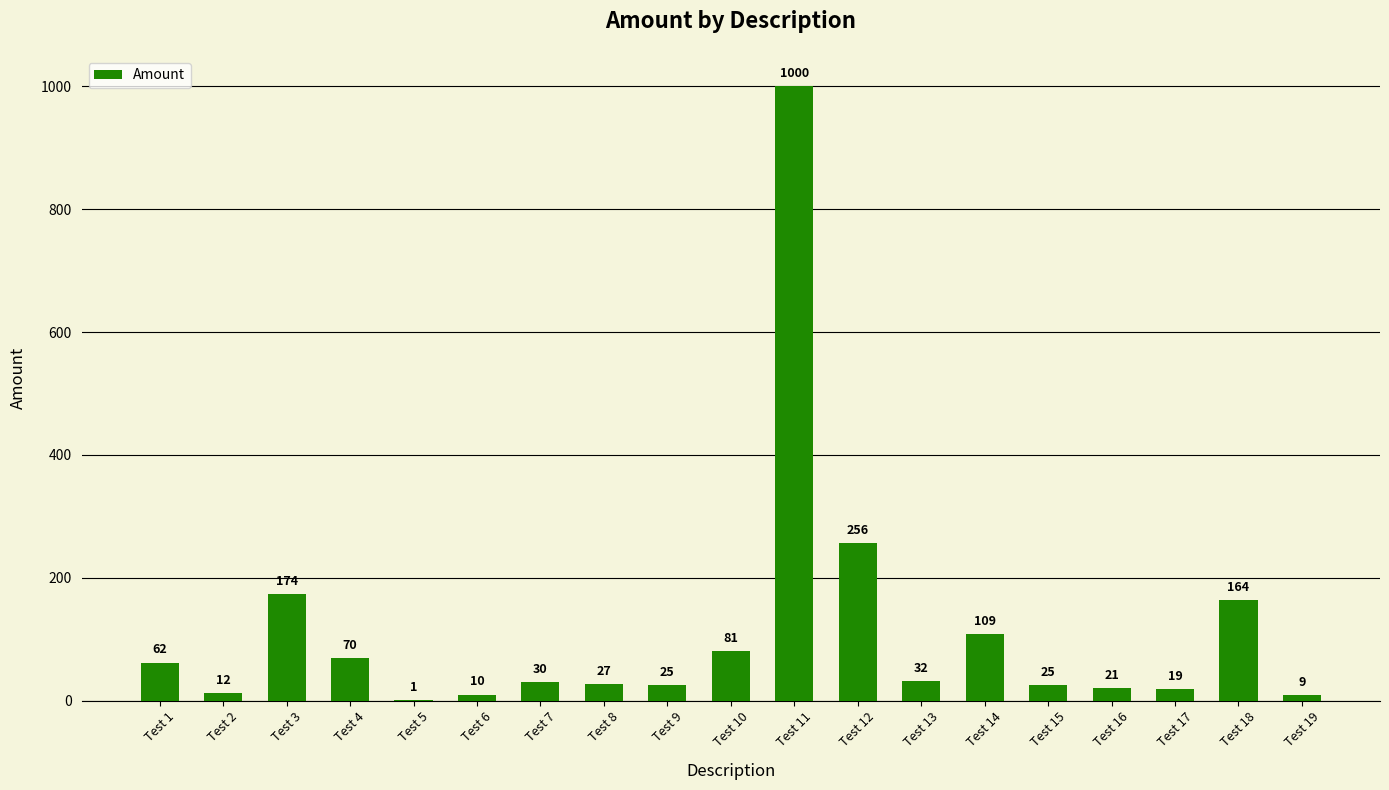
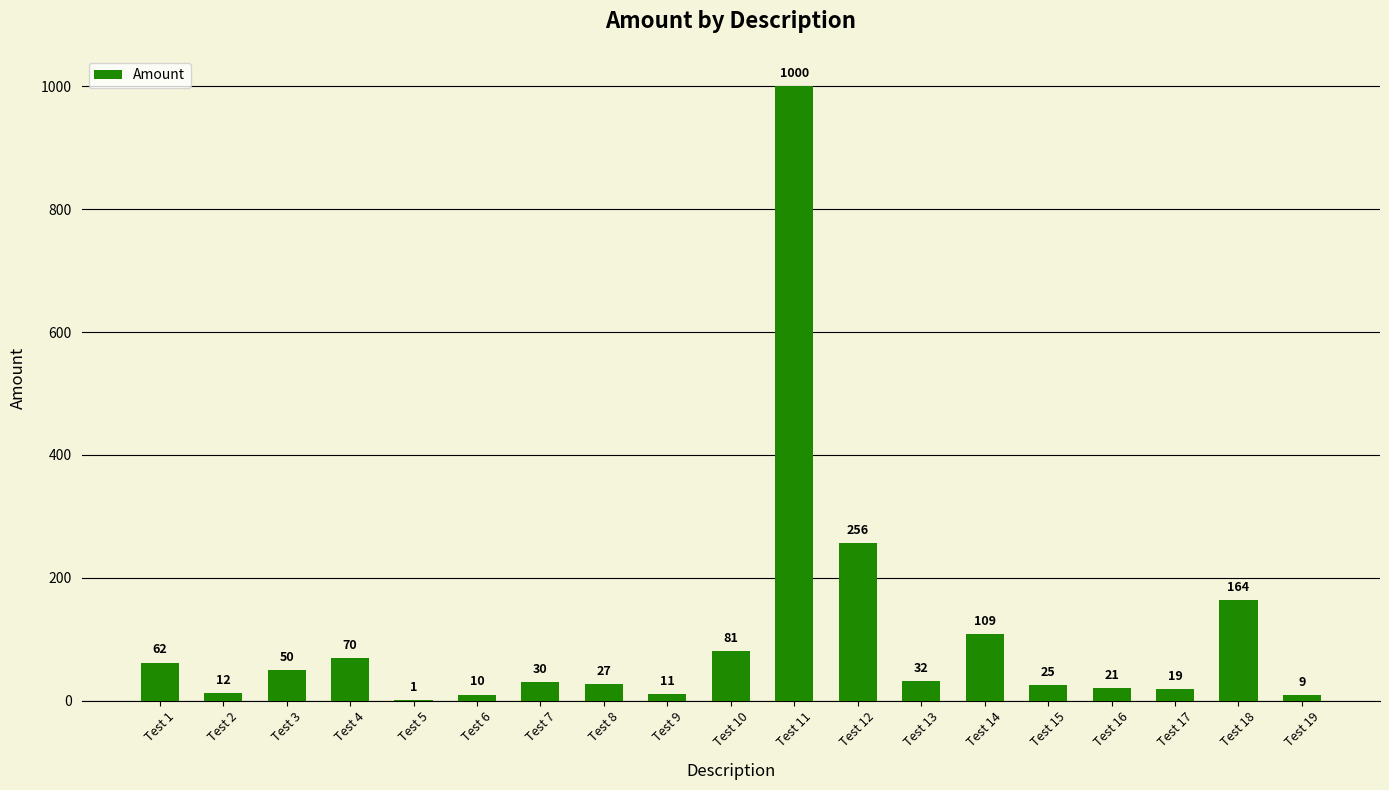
  {
    "Test 1": 62,
    "Test 2": 12,
-   "Test 3": 174,
+   "Test 3": 50,
    "Test 4": 70,
    "Test 5": 1,
    "Test 6": 10,
    "Test 7": 30,
    "Test 8": 27,
-   "Test 9": 25,
+   "Test 9": 11,
    "Test 10": 81,
    "Test 11": 1000,
    "Test 12": 256,
    "Test 13": 32,
    "Test 14": 109,
    "Test 15": 25,
    "Test 16": 21,
    "Test 17": 19,
    "Test 18": 164,
    "Test 19": 9
  }
